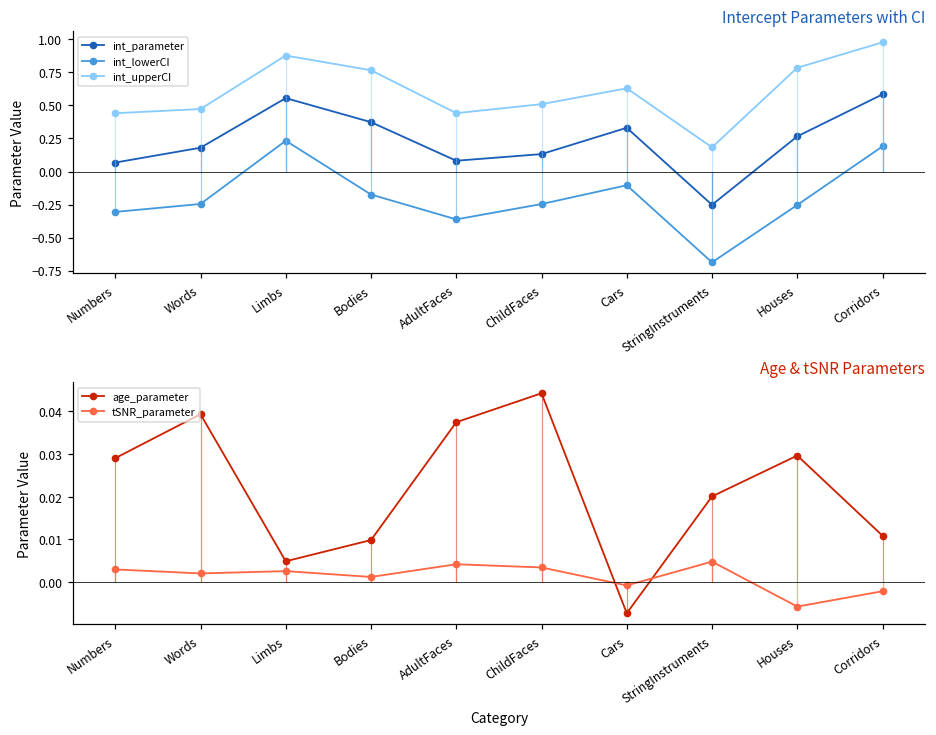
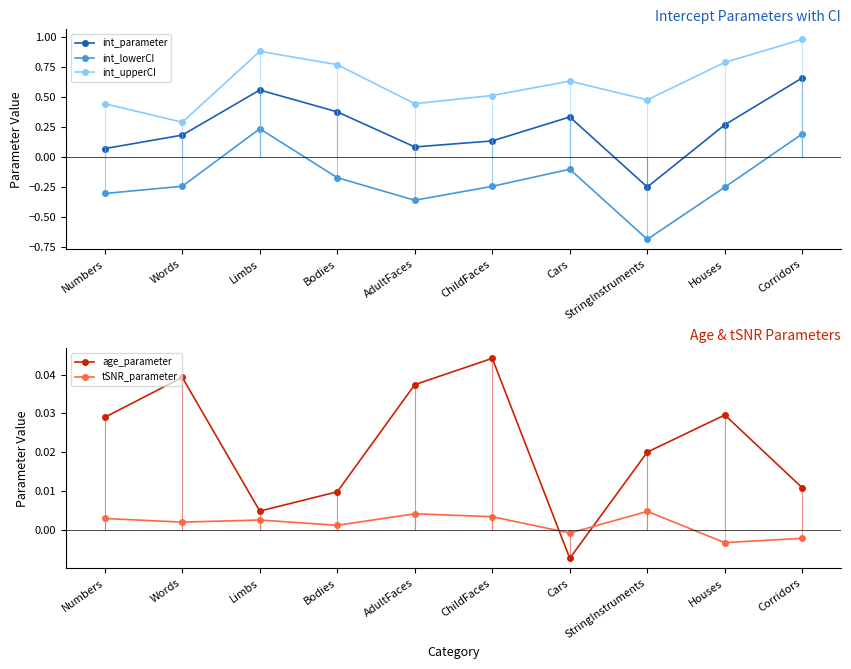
  {
    "Intercept Parameters with CI": {
      "int_parameter": {
        "Numbers": 0.07,
        "Words": 0.18,
        "Limbs": 0.56,
        "Bodies": 0.37,
        "AdultFaces": 0.08,
        "ChildFaces": 0.13,
        "Cars": 0.33,
        "StringInstruments": -0.25,
        "Houses": 0.27,
-       "Corridors": 0.58
+       "Corridors": 0.66
      },
      "int_lowerCI": {
        "Numbers": -0.31,
        "Words": -0.25,
        "Limbs": 0.23,
        "Bodies": -0.17,
        "AdultFaces": -0.36,
        "ChildFaces": -0.25,
        "Cars": -0.10,
        "StringInstruments": -0.69,
        "Houses": -0.25,
        "Corridors": 0.19
      },
      "int_upperCI": {
        "Numbers": 0.44,
-       "Words": 0.47,
+       "Words": 0.29,
        "Limbs": 0.88,
        "Bodies": 0.77,
        "AdultFaces": 0.44,
        "ChildFaces": 0.51,
        "Cars": 0.63,
-       "StringInstruments": 0.18,
+       "StringInstruments": 0.47,
        "Houses": 0.79,
        "Corridors": 0.98
      }
    },
    "Age & tSNR Parameters": {
      "age_parameter": {
        "Numbers": 0.029,
        "Words": 0.039,
        "Limbs": 0.005,
        "Bodies": 0.010,
        "AdultFaces": 0.037,
        "ChildFaces": 0.044,
        "Cars": -0.007,
        "StringInstruments": 0.020,
        "Houses": 0.030,
        "Corridors": 0.011
      },
      "tSNR_parameter": {
        "Numbers": 0.003,
        "Words": 0.002,
        "Limbs": 0.003,
        "Bodies": 0.001,
        "AdultFaces": 0.004,
        "ChildFaces": 0.003,
        "Cars": -0.001,
        "StringInstruments": 0.005,
-       "Houses": -0.006,
+       "Houses": -0.003,
        "Corridors": -0.002
      }
    }
  }
